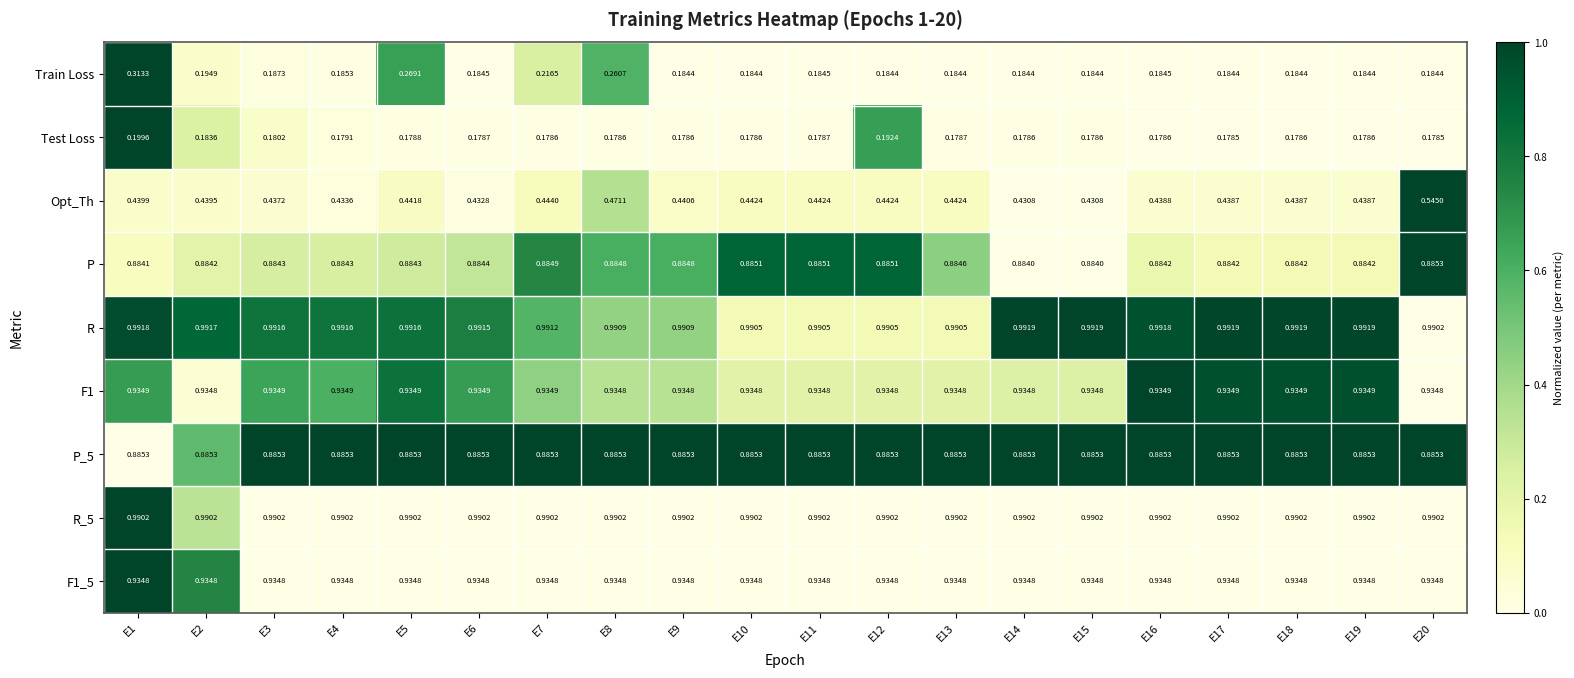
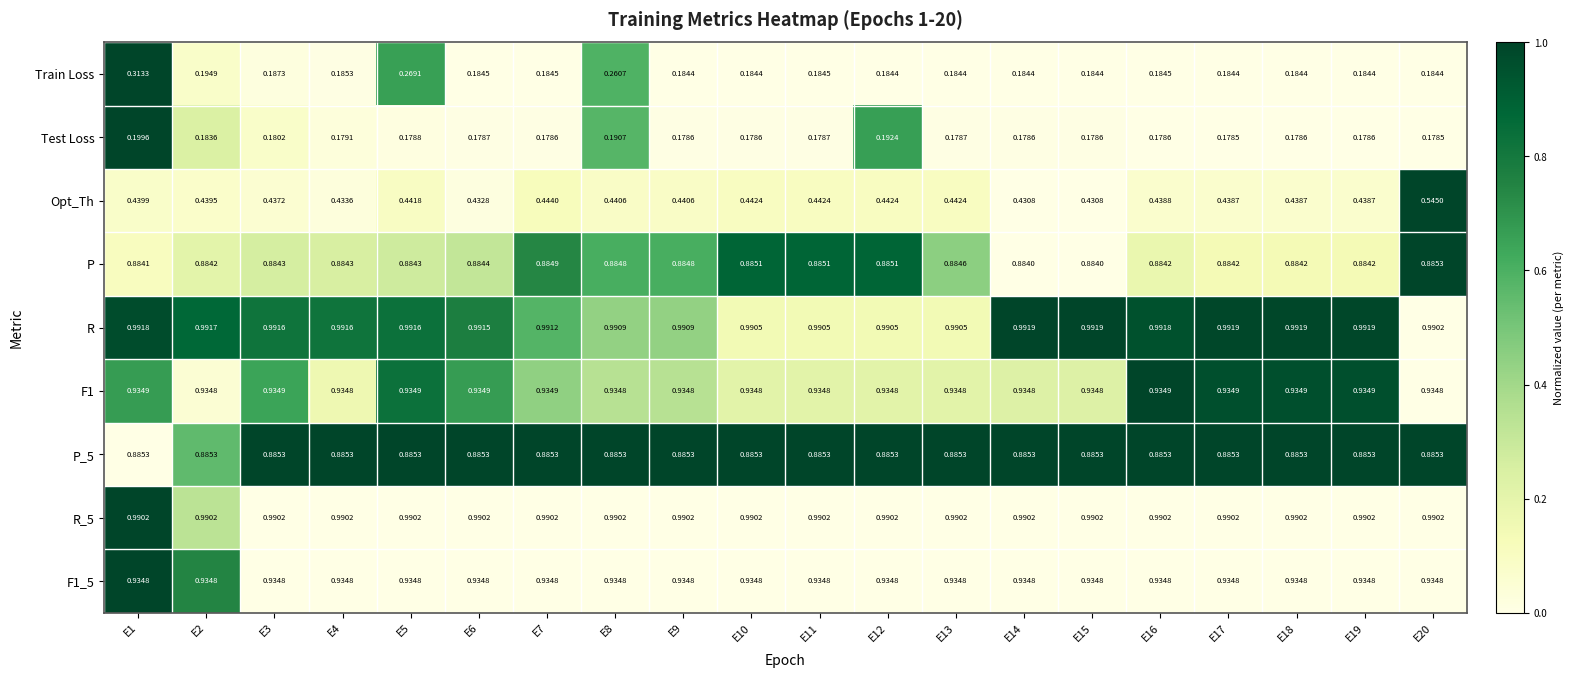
  {
    "Train Loss": {
      "E1": 0.3133,
      "E2": 0.1949,
      "E3": 0.1873,
      "E4": 0.1853,
      "E5": 0.2691,
      "E6": 0.1845,
-     "E7": 0.2165,
+     "E7": 0.1845,
      "E8": 0.2607,
      "E9": 0.1844,
      "E10": 0.1844,
      "E11": 0.1845,
      "E12": 0.1844,
      "E13": 0.1844,
      "E14": 0.1844,
      "E15": 0.1844,
      "E16": 0.1845,
      "E17": 0.1844,
      "E18": 0.1844,
      "E19": 0.1844,
      "E20": 0.1844
    },
    "Test Loss": {
      "E1": 0.1996,
      "E2": 0.1836,
      "E3": 0.1802,
      "E4": 0.1791,
      "E5": 0.1788,
      "E6": 0.1787,
      "E7": 0.1786,
-     "E8": 0.1786,
+     "E8": 0.1907,
      "E9": 0.1786,
      "E10": 0.1786,
      "E11": 0.1787,
      "E12": 0.1924,
      "E13": 0.1787,
      "E14": 0.1786,
      "E15": 0.1786,
      "E16": 0.1786,
      "E17": 0.1785,
      "E18": 0.1786,
      "E19": 0.1786,
      "E20": 0.1785
    },
    "Opt_Th": {
      "E1": 0.4399,
      "E2": 0.4395,
      "E3": 0.4372,
      "E4": 0.4336,
      "E5": 0.4418,
      "E6": 0.4328,
      "E7": 0.4440,
-     "E8": 0.4711,
+     "E8": 0.4406,
      "E9": 0.4406,
      "E10": 0.4424,
      "E11": 0.4424,
      "E12": 0.4424,
      "E13": 0.4424,
      "E14": 0.4308,
      "E15": 0.4308,
      "E16": 0.4388,
      "E17": 0.4387,
      "E18": 0.4387,
      "E19": 0.4387,
      "E20": 0.5450
    },
    "P": {
      "E1": 0.8841,
      "E2": 0.8842,
      "E3": 0.8843,
      "E4": 0.8843,
      "E5": 0.8843,
      "E6": 0.8844,
      "E7": 0.8849,
      "E8": 0.8848,
      "E9": 0.8848,
      "E10": 0.8851,
      "E11": 0.8851,
      "E12": 0.8851,
      "E13": 0.8846,
      "E14": 0.8840,
      "E15": 0.8840,
      "E16": 0.8842,
      "E17": 0.8842,
      "E18": 0.8842,
      "E19": 0.8842,
      "E20": 0.8853
    },
    "R": {
      "E1": 0.9918,
      "E2": 0.9917,
      "E3": 0.9916,
      "E4": 0.9916,
      "E5": 0.9916,
      "E6": 0.9915,
      "E7": 0.9912,
      "E8": 0.9909,
      "E9": 0.9909,
      "E10": 0.9905,
      "E11": 0.9905,
      "E12": 0.9905,
      "E13": 0.9905,
      "E14": 0.9919,
      "E15": 0.9919,
      "E16": 0.9918,
      "E17": 0.9919,
      "E18": 0.9919,
      "E19": 0.9919,
      "E20": 0.9902
    },
    "F1": {
      "E1": 0.9349,
      "E2": 0.9348,
      "E3": 0.9349,
-     "E4": 0.9349,
+     "E4": 0.9348,
      "E5": 0.9349,
      "E6": 0.9349,
      "E7": 0.9349,
      "E8": 0.9348,
      "E9": 0.9348,
      "E10": 0.9348,
      "E11": 0.9348,
      "E12": 0.9348,
      "E13": 0.9348,
      "E14": 0.9348,
      "E15": 0.9348,
      "E16": 0.9349,
      "E17": 0.9349,
      "E18": 0.9349,
      "E19": 0.9349,
      "E20": 0.9348
    },
    "P_5": {
      "E1": 0.8853,
      "E2": 0.8853,
      "E3": 0.8853,
      "E4": 0.8853,
      "E5": 0.8853,
      "E6": 0.8853,
      "E7": 0.8853,
      "E8": 0.8853,
      "E9": 0.8853,
      "E10": 0.8853,
      "E11": 0.8853,
      "E12": 0.8853,
      "E13": 0.8853,
      "E14": 0.8853,
      "E15": 0.8853,
      "E16": 0.8853,
      "E17": 0.8853,
      "E18": 0.8853,
      "E19": 0.8853,
      "E20": 0.8853
    },
    "R_5": {
      "E1": 0.9902,
      "E2": 0.9902,
      "E3": 0.9902,
      "E4": 0.9902,
      "E5": 0.9902,
      "E6": 0.9902,
      "E7": 0.9902,
      "E8": 0.9902,
      "E9": 0.9902,
      "E10": 0.9902,
      "E11": 0.9902,
      "E12": 0.9902,
      "E13": 0.9902,
      "E14": 0.9902,
      "E15": 0.9902,
      "E16": 0.9902,
      "E17": 0.9902,
      "E18": 0.9902,
      "E19": 0.9902,
      "E20": 0.9902
    },
    "F1_5": {
      "E1": 0.9348,
      "E2": 0.9348,
      "E3": 0.9348,
      "E4": 0.9348,
      "E5": 0.9348,
      "E6": 0.9348,
      "E7": 0.9348,
      "E8": 0.9348,
      "E9": 0.9348,
      "E10": 0.9348,
      "E11": 0.9348,
      "E12": 0.9348,
      "E13": 0.9348,
      "E14": 0.9348,
      "E15": 0.9348,
      "E16": 0.9348,
      "E17": 0.9348,
      "E18": 0.9348,
      "E19": 0.9348,
      "E20": 0.9348
    }
  }
